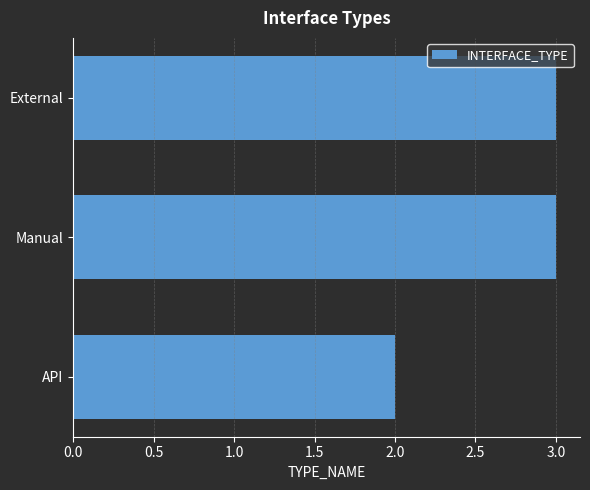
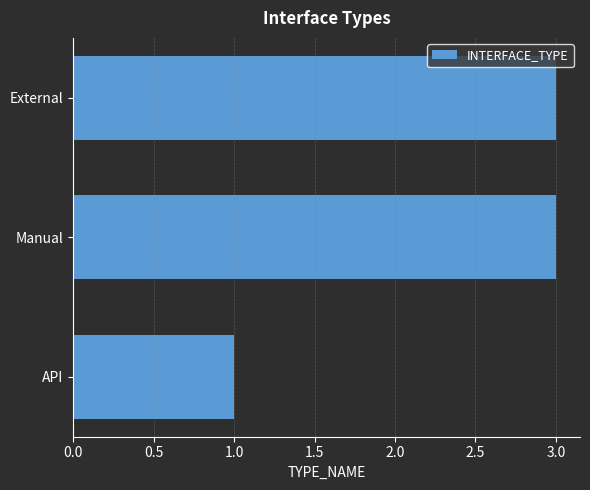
  {
    "External": 3,
    "Manual": 3,
-   "API": 2
+   "API": 1
  }
